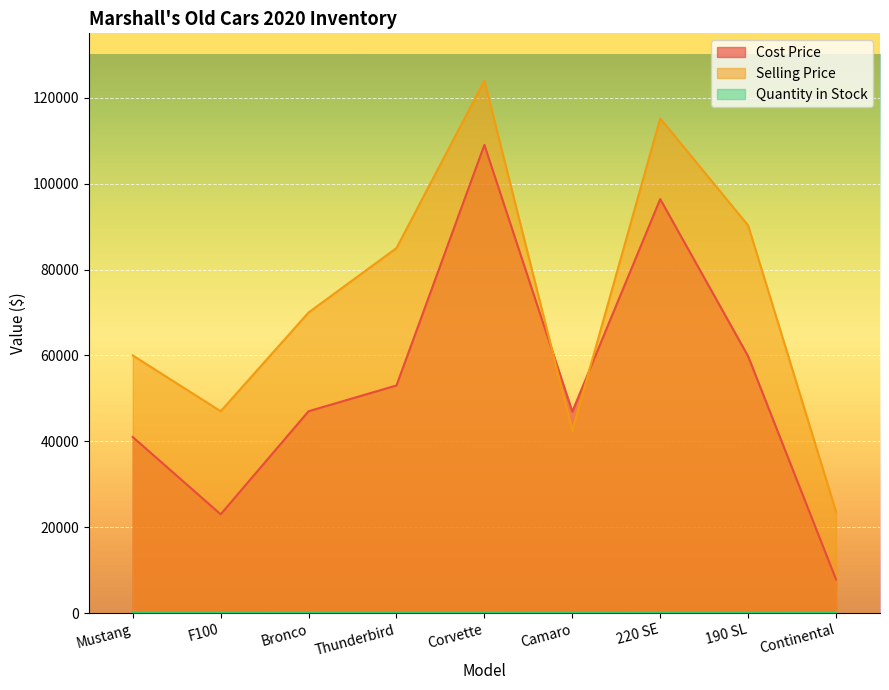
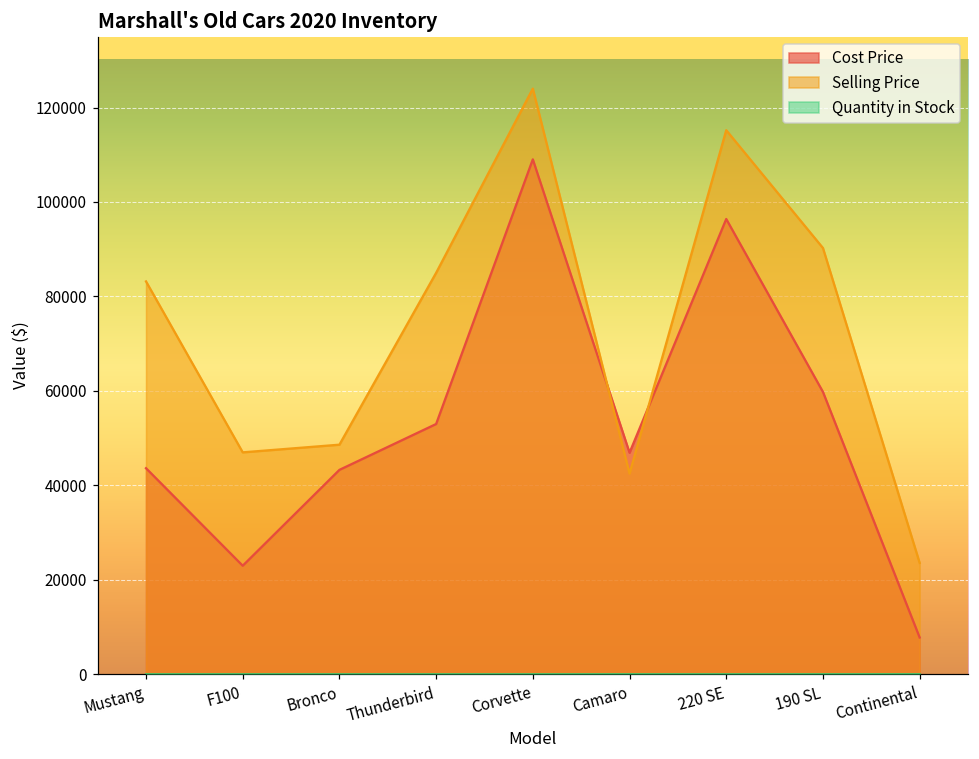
  {
    "Cost Price": {
-     "Mustang": 41000,
+     "Mustang": 44000,
      "F100": 23000,
-     "Bronco": 47000,
+     "Bronco": 43000,
      "Thunderbird": 53000,
      "Corvette": 109000,
      "Camaro": 47000,
      "220 SE": 96000,
      "190 SL": 60000,
      "Continental": 8000
    },
    "Selling Price": {
-     "Mustang": 60000,
+     "Mustang": 83000,
      "F100": 47000,
-     "Bronco": 70000,
+     "Bronco": 49000,
      "Thunderbird": 85000,
      "Corvette": 124000,
      "Camaro": 43000,
      "220 SE": 115000,
      "190 SL": 90000,
      "Continental": 24000
    },
    "Quantity in Stock": {
      "Mustang": 0,
      "F100": 0,
      "Bronco": 0,
      "Thunderbird": 0,
      "Corvette": 0,
      "Camaro": 0,
      "220 SE": 0,
      "190 SL": 0,
      "Continental": 0
    }
  }
